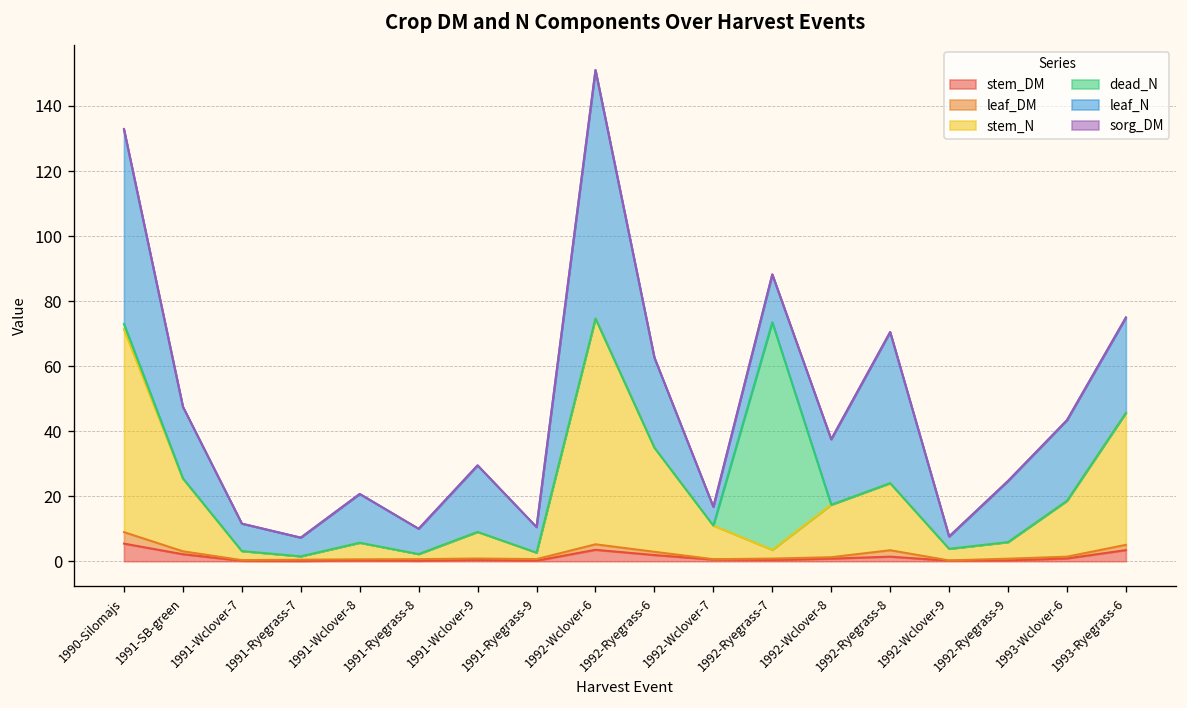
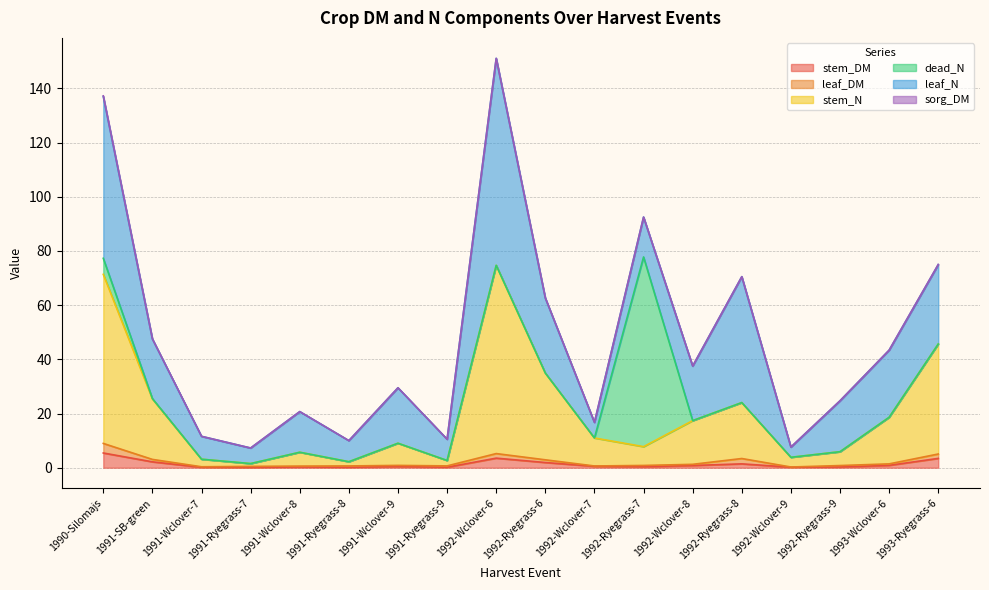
  {
    "stem_N": {
      "1990-Silomajs": 62,
-     "1992-Ryegrass-7": 3
+     "1992-Ryegrass-7": 7
    },
    "dead_N": {
-     "1990-Silomajs": 2,
+     "1990-Silomajs": 6,
      "1992-Ryegrass-7": 70
    }
  }
